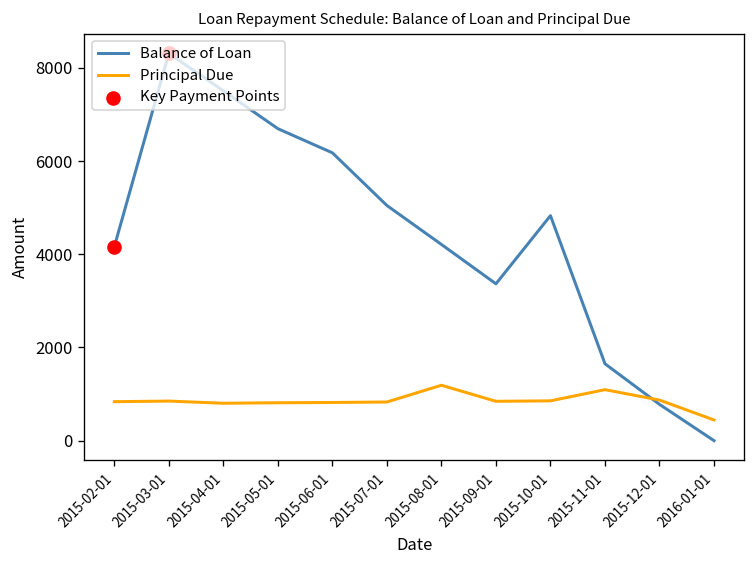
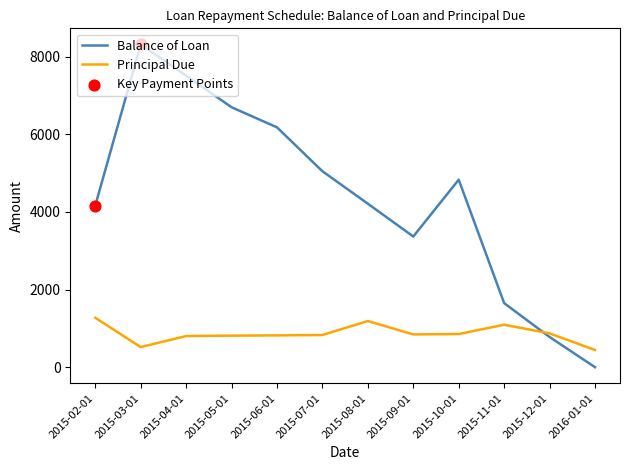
  {
    "Balance of Loan": {
      "2015-05-01": 6700,
      "2015-06-01": 6200,
      "2015-07-01": 5000,
      "2015-08-01": 4200,
      "2015-09-01": 3400,
      "2015-10-01": 4800,
      "2015-11-01": 1700,
      "2015-12-01": 800,
      "2016-01-01": 0
    },
    "Principal Due": {
-     "2015-02-01": 800,
-     "2015-03-01": 800,
+     "2015-02-01": 1300,
+     "2015-03-01": 500,
      "2015-04-01": 800,
      "2015-05-01": 800,
      "2015-06-01": 800,
      "2015-07-01": 800,
      "2015-08-01": 1200,
      "2015-09-01": 800,
      "2015-10-01": 900,
      "2015-11-01": 1100,
      "2015-12-01": 900,
      "2016-01-01": 400
    }
  }
